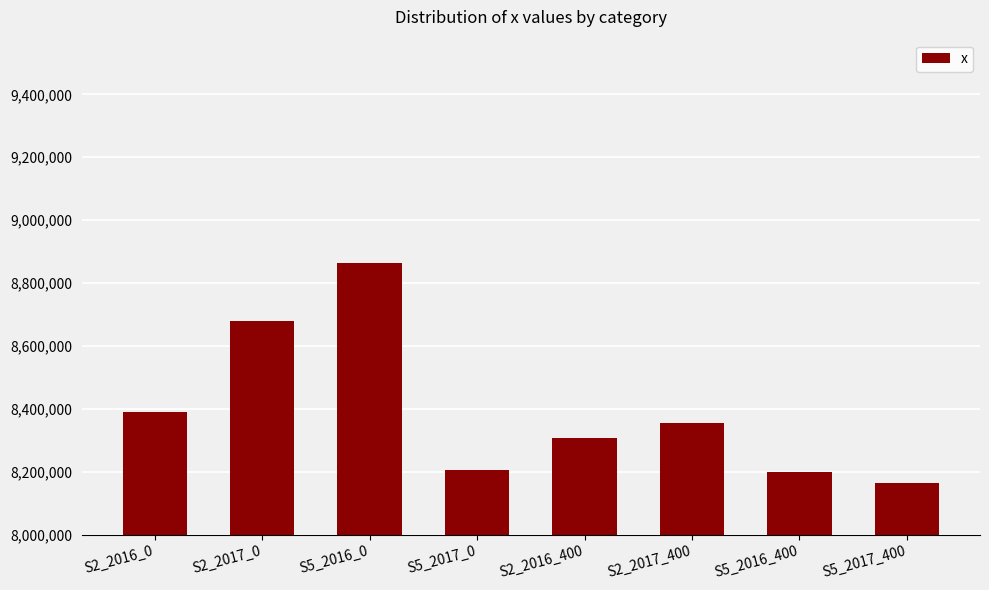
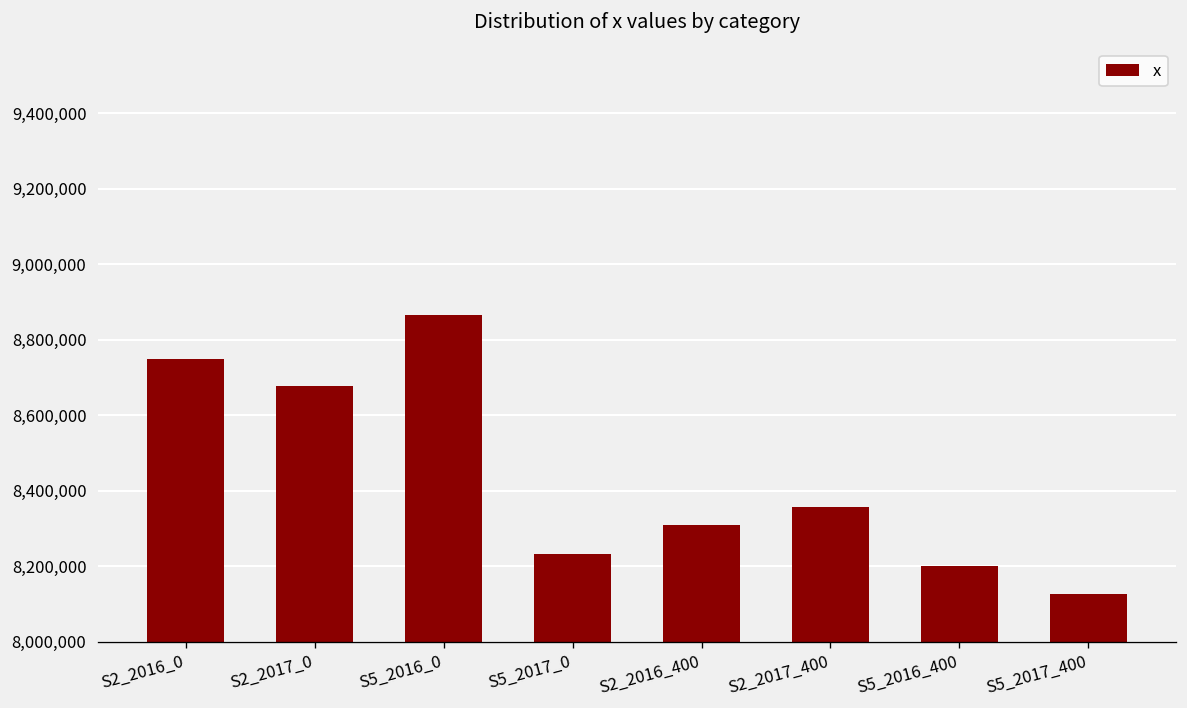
  {
-   "S2_2016_0": "8,390,000",
+   "S2_2016_0": "8,750,000",
    "S2_2017_0": "8,680,000",
    "S5_2016_0": "8,860,000",
-   "S5_2017_0": "8,210,000",
+   "S5_2017_0": "8,230,000",
    "S2_2016_400": "8,310,000",
    "S2_2017_400": "8,360,000",
    "S5_2016_400": "8,200,000",
-   "S5_2017_400": "8,160,000"
+   "S5_2017_400": "8,130,000"
  }
